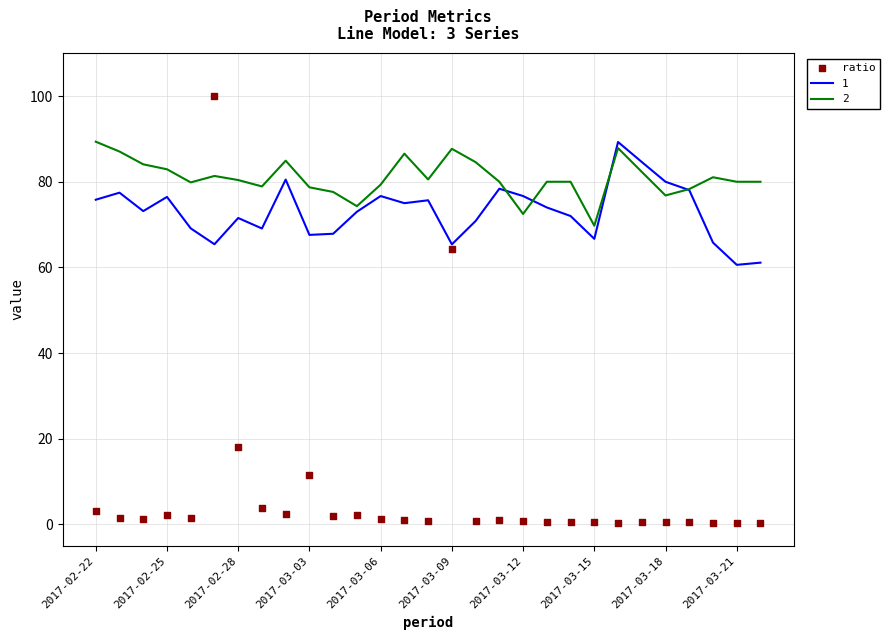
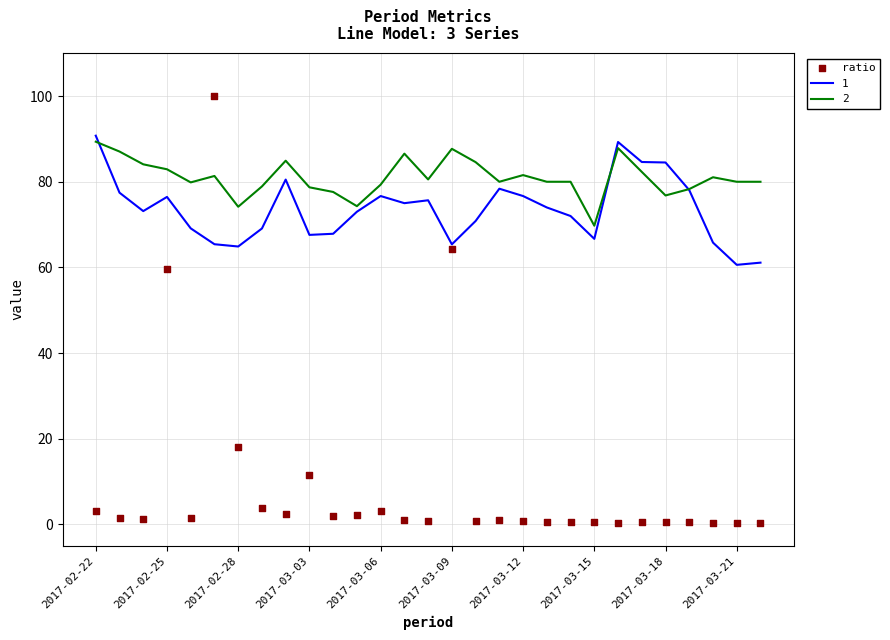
  {
    "1": {
-     "2017-02-22": 76,
+     "2017-02-22": 91,
      "2017-02-25": 76,
-     "2017-02-28": 72,
+     "2017-02-28": 65,
      "2017-03-03": 68,
      "2017-03-06": 77,
      "2017-03-09": 65,
      "2017-03-12": 77,
      "2017-03-15": 67,
-     "2017-03-18": 80,
+     "2017-03-18": 85,
      "2017-03-21": 61
    },
    "ratio": {
-     "2017-02-25": 2,
-     "2017-03-06": 1
+     "2017-02-25": 60,
+     "2017-03-06": 3
    },
    "2": {
      "2017-02-22": 89,
      "2017-02-25": 83,
-     "2017-02-28": 80,
+     "2017-02-28": 74,
      "2017-03-03": 79,
      "2017-03-06": 79,
      "2017-03-09": 88,
-     "2017-03-12": 72,
+     "2017-03-12": 82,
      "2017-03-15": 70,
      "2017-03-18": 77,
      "2017-03-21": 80
    }
  }
